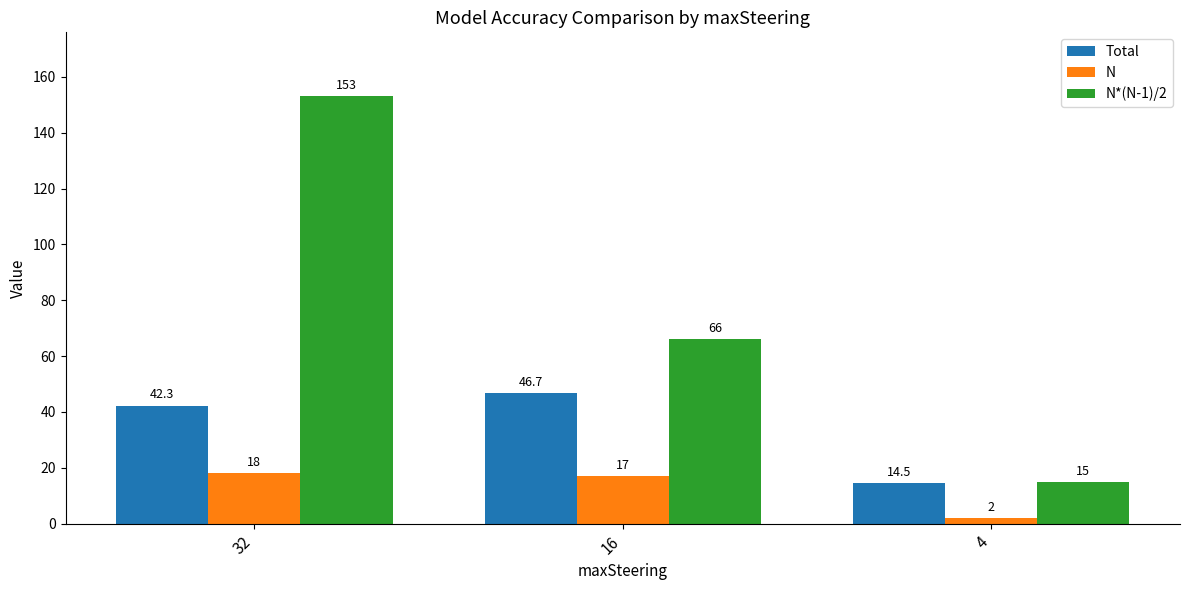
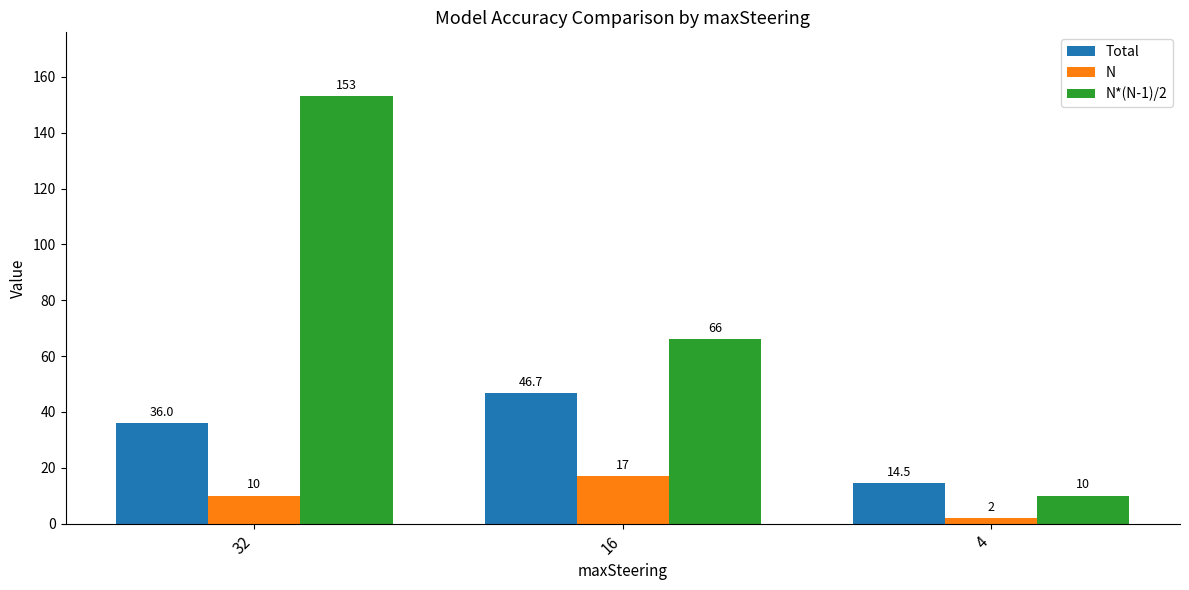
  {
    "Total": {
-     "32": 42.3,
+     "32": 36.0,
      "16": 46.7,
      "4": 14.5
    },
    "N": {
-     "32": 18,
+     "32": 10,
      "16": 17,
      "4": 2
    },
    "N*(N-1)/2": {
      "32": 153,
      "16": 66,
-     "4": 15
+     "4": 10
    }
  }
